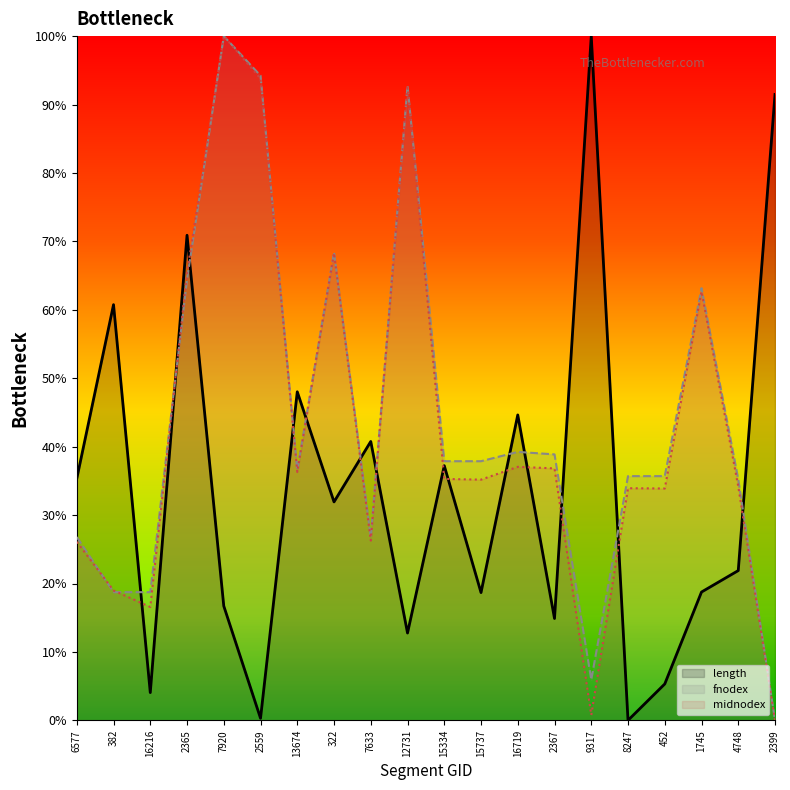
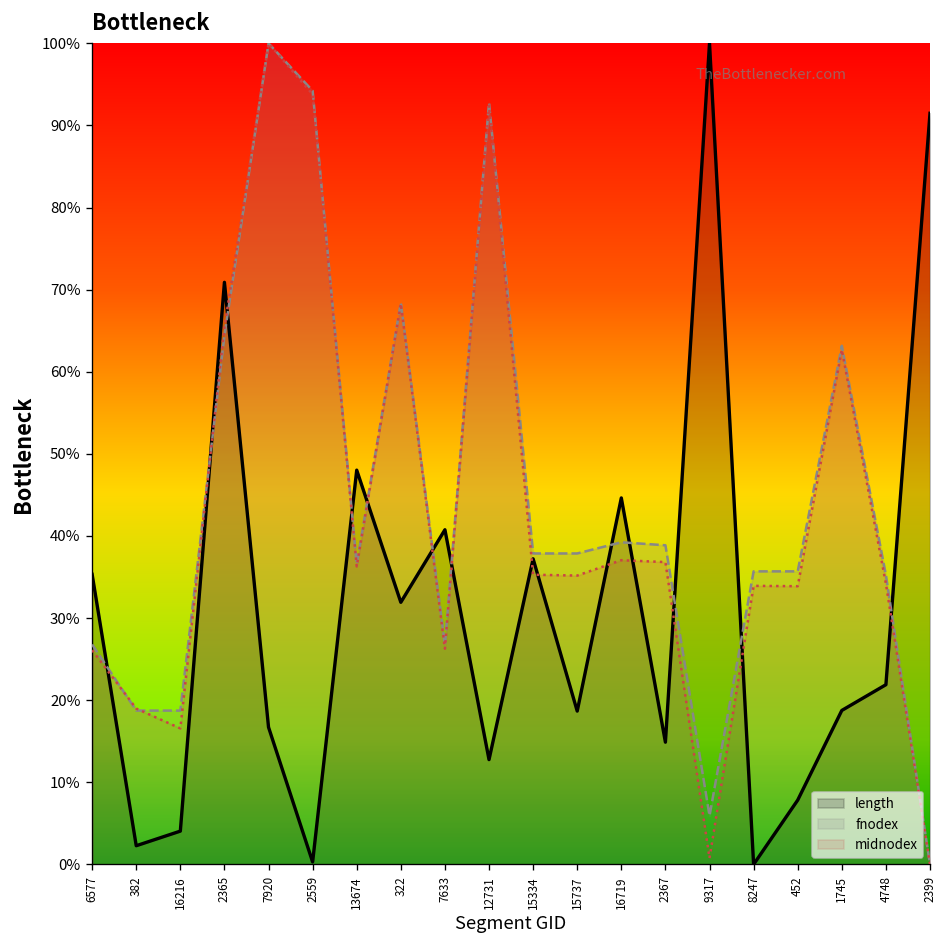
  {
    "length": {
      "6577": "35%",
-     "382": "61%",
+     "382": "2%",
      "16216": "4%",
      "2365": "71%",
      "7920": "17%",
      "2559": "0%",
      "13674": "48%",
      "322": "32%",
      "7633": "41%",
      "12731": "13%",
      "15334": "37%",
      "15737": "19%",
      "16719": "45%",
      "2367": "15%",
      "9317": "100%",
      "8247": "0%",
-     "452": "5%",
+     "452": "8%",
      "1745": "19%",
      "4748": "22%",
      "2399": "91%"
    }
  }
